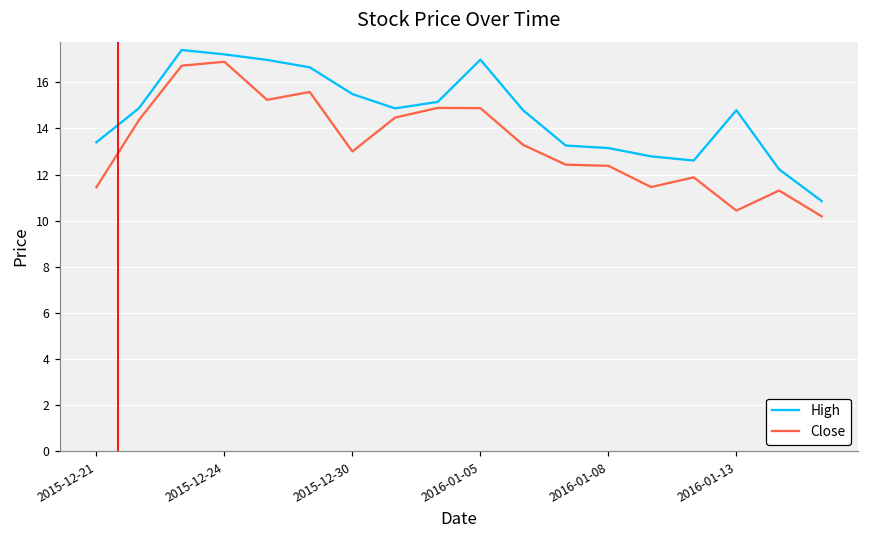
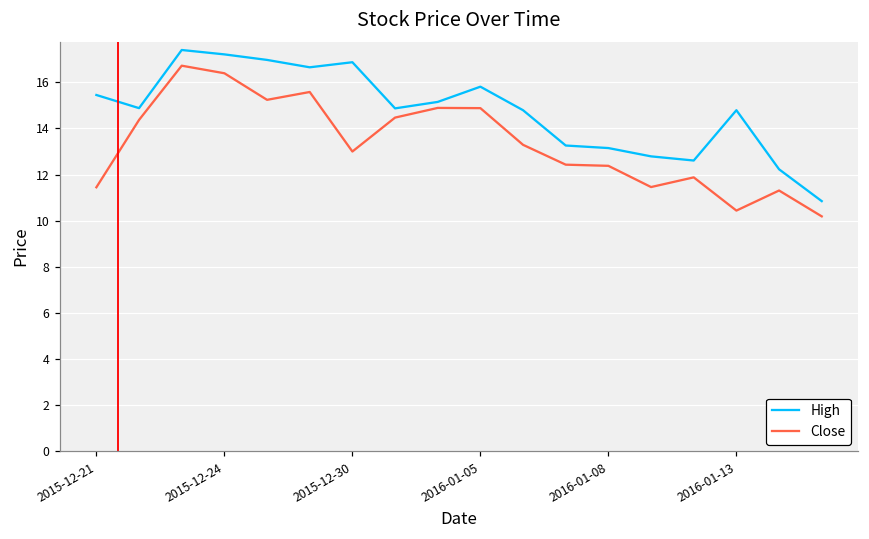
  {
    "High": {
-     "2015-12-21": 13.4,
+     "2015-12-21": 15.5,
      "2015-12-24": 17.2,
-     "2015-12-30": 15.5,
-     "2016-01-05": 17.0,
+     "2015-12-30": 16.9,
+     "2016-01-05": 15.8,
      "2016-01-08": 13.2,
      "2016-01-13": 14.8
    },
    "Close": {
      "2015-12-21": 11.5,
-     "2015-12-24": 16.9,
+     "2015-12-24": 16.4,
      "2015-12-30": 13.0,
      "2016-01-05": 14.9,
      "2016-01-08": 12.4,
      "2016-01-13": 10.4
    }
  }
